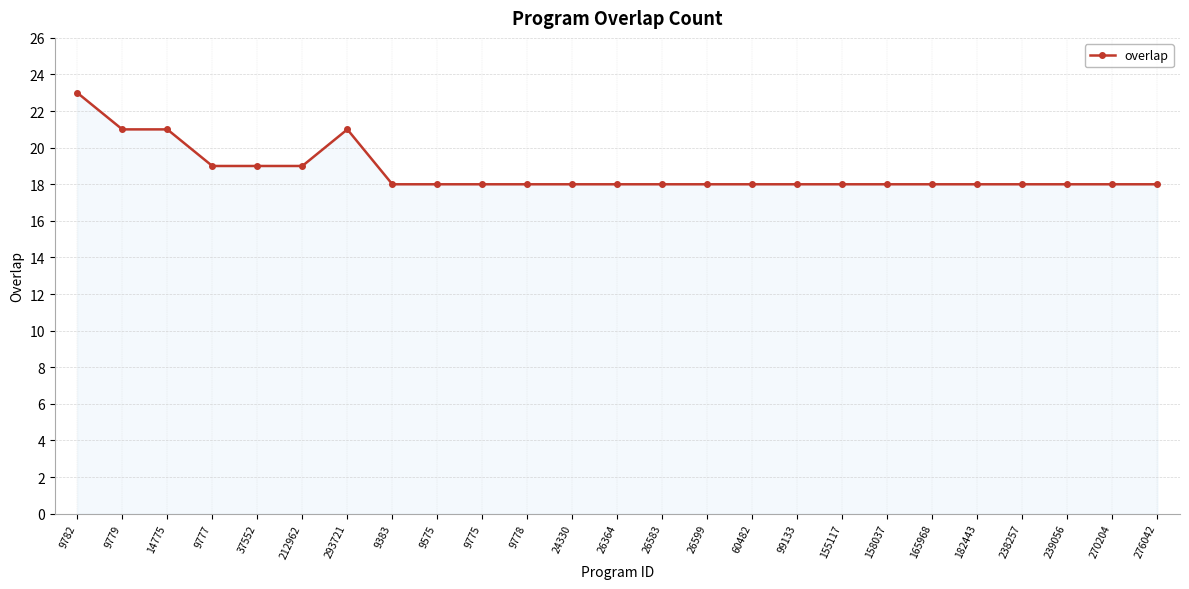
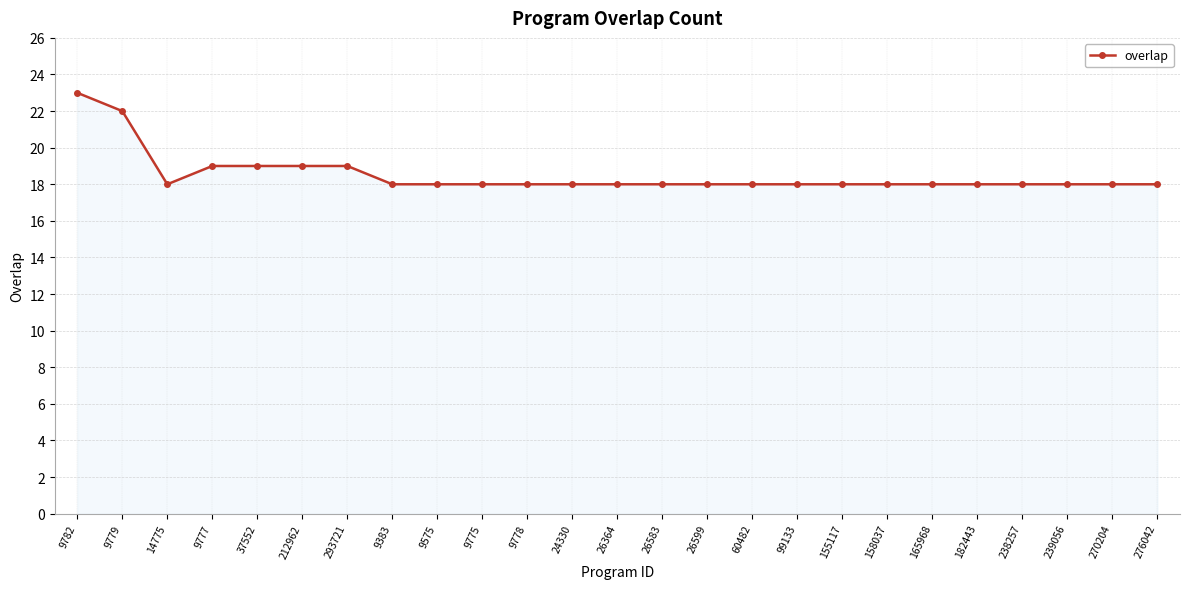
  {
    "9782": 23,
-   "9779": 21,
-   "14775": 21,
+   "9779": 22,
+   "14775": 18,
    "9777": 19,
    "37552": 19,
    "212962": 19,
-   "293721": 21,
+   "293721": 19,
    "9383": 18,
    "9575": 18,
    "9775": 18,
    "9778": 18,
    "24330": 18,
    "26364": 18,
    "26583": 18,
    "26599": 18,
    "60482": 18,
    "99133": 18,
    "155117": 18,
    "158037": 18,
    "165968": 18,
    "182443": 18,
    "238257": 18,
    "239056": 18,
    "270204": 18,
    "276042": 18
  }
